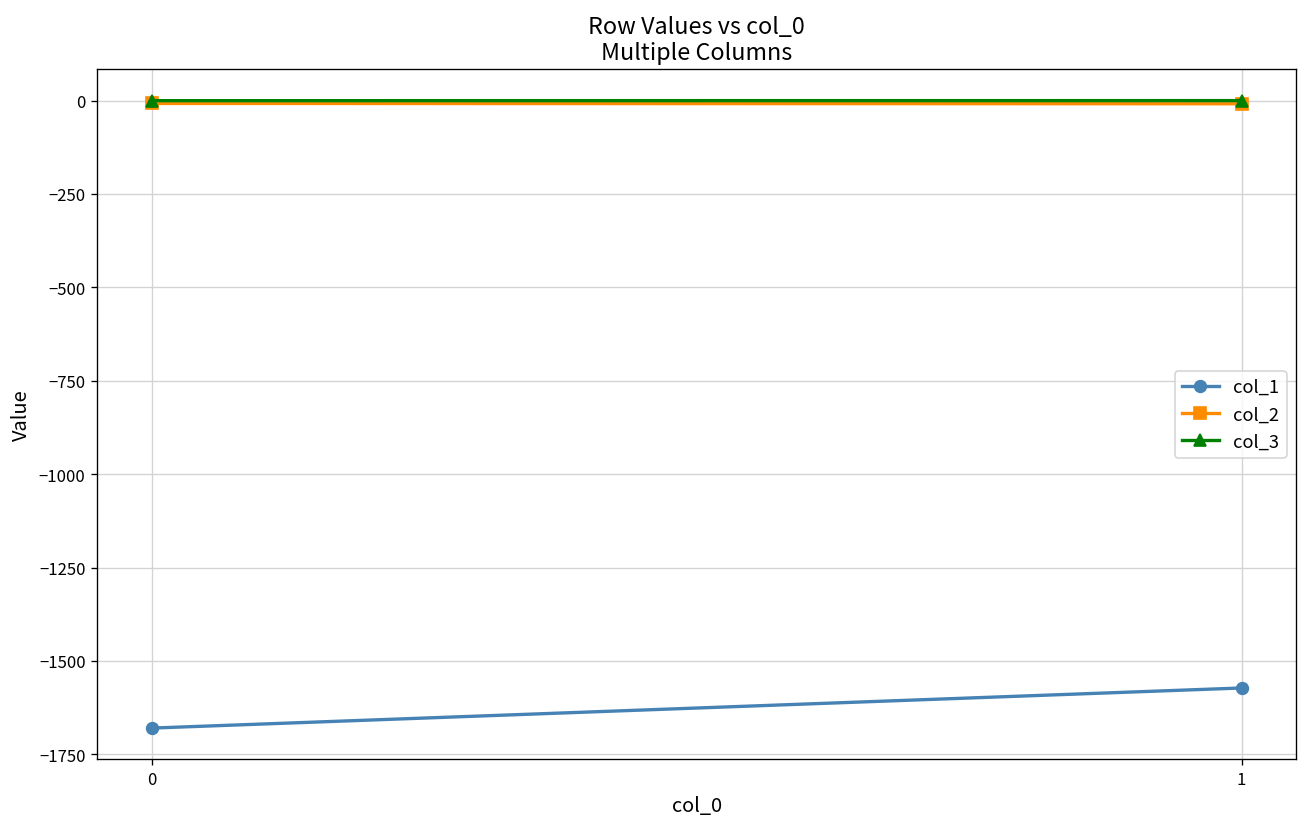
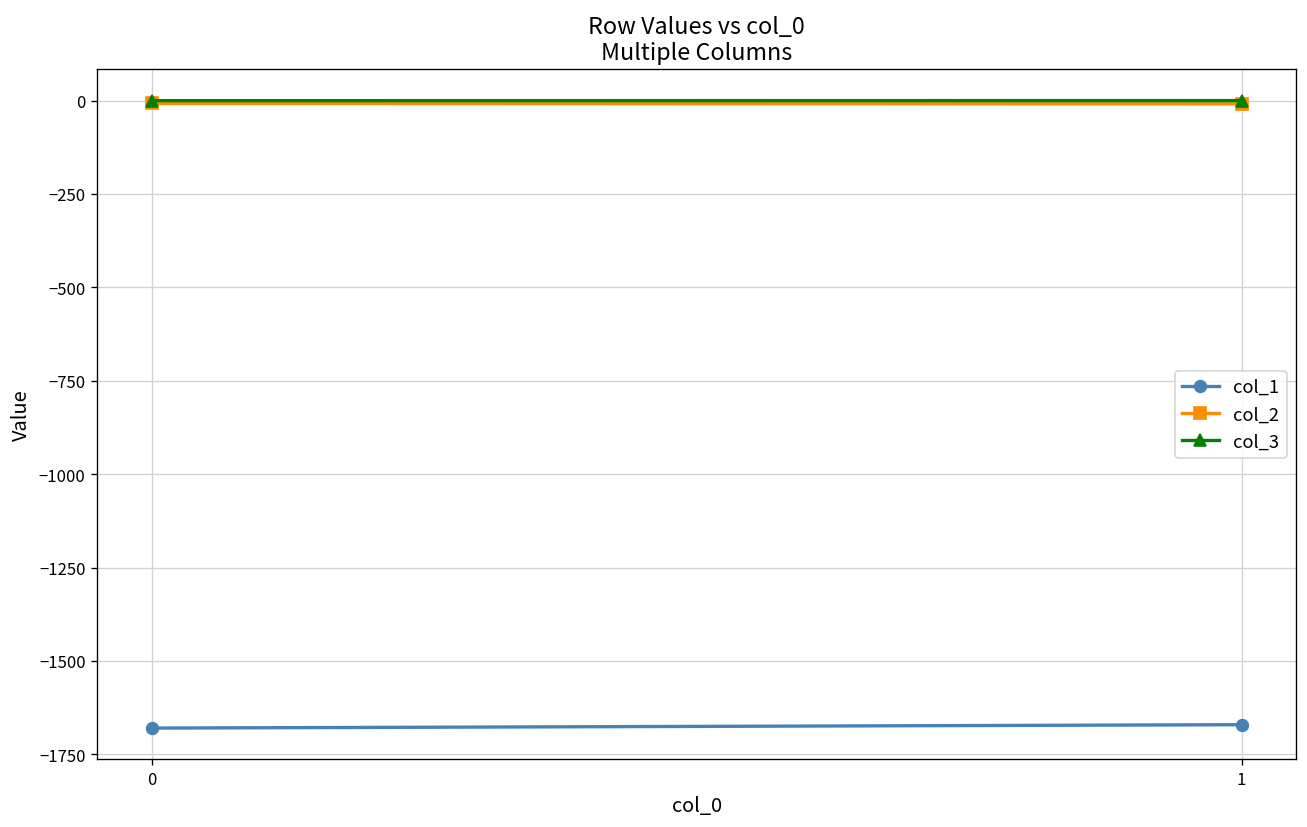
  {
    "col_1": {
      "0": -1680,
-     "1": -1570
+     "1": -1670
    },
    "col_2": {
      "1": -10
    },
    "col_3": {
      "1": 0
    }
  }
